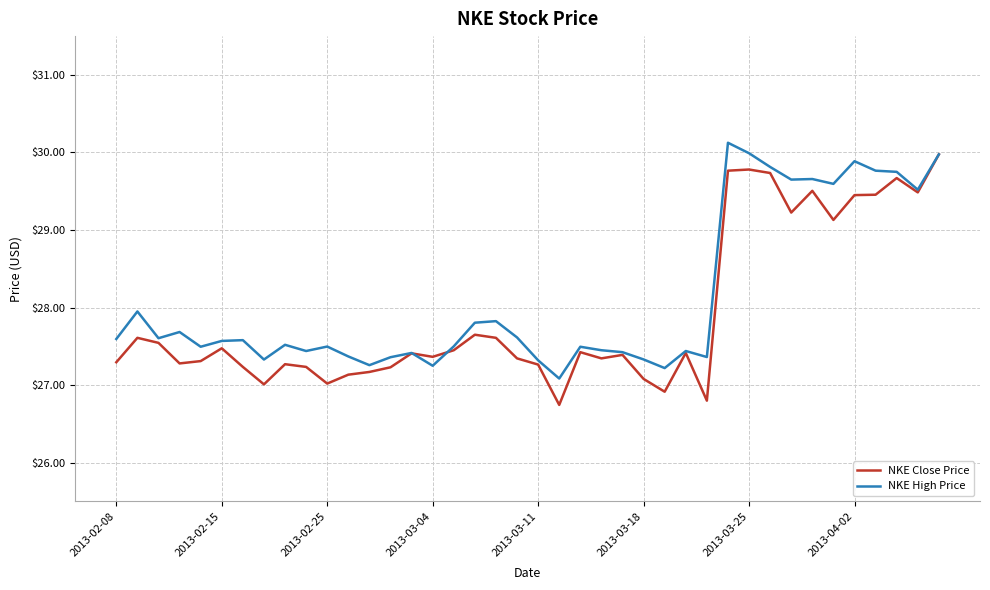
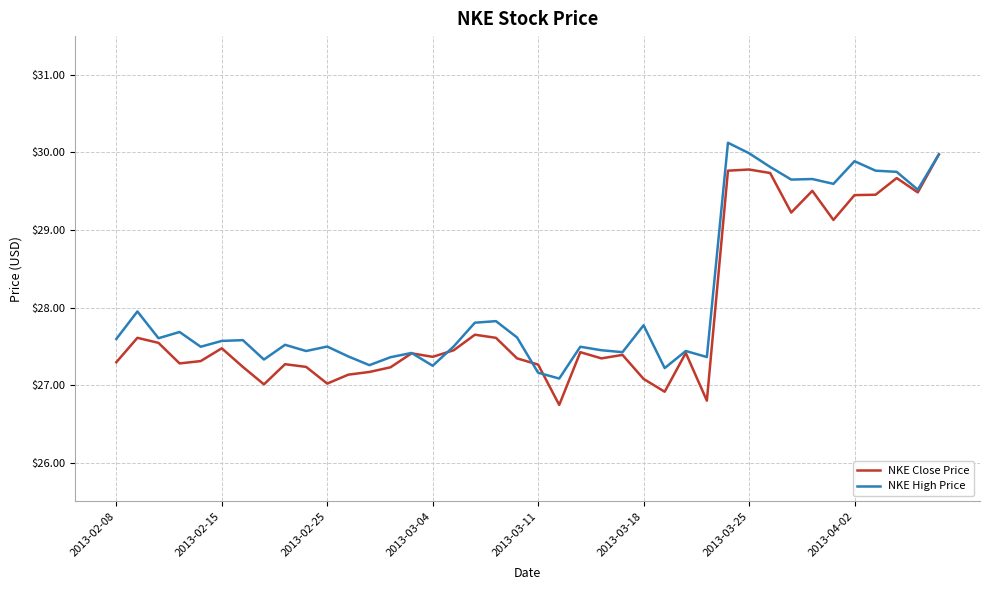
  {
    "NKE Close Price": {
      "2013-02-08": "$27.3",
      "2013-02-15": "$27.5",
      "2013-02-25": "$27.0",
      "2013-03-04": "$27.4",
      "2013-03-11": "$27.3",
      "2013-03-18": "$27.1",
      "2013-03-25": "$29.8",
      "2013-04-02": "$29.5"
    },
    "NKE High Price": {
      "2013-02-08": "$27.6",
      "2013-02-15": "$27.6",
      "2013-02-25": "$27.5",
      "2013-03-04": "$27.3",
-     "2013-03-11": "$27.3",
-     "2013-03-18": "$27.3",
+     "2013-03-11": "$27.2",
+     "2013-03-18": "$27.8",
      "2013-03-25": "$30.0",
      "2013-04-02": "$29.9"
    }
  }
